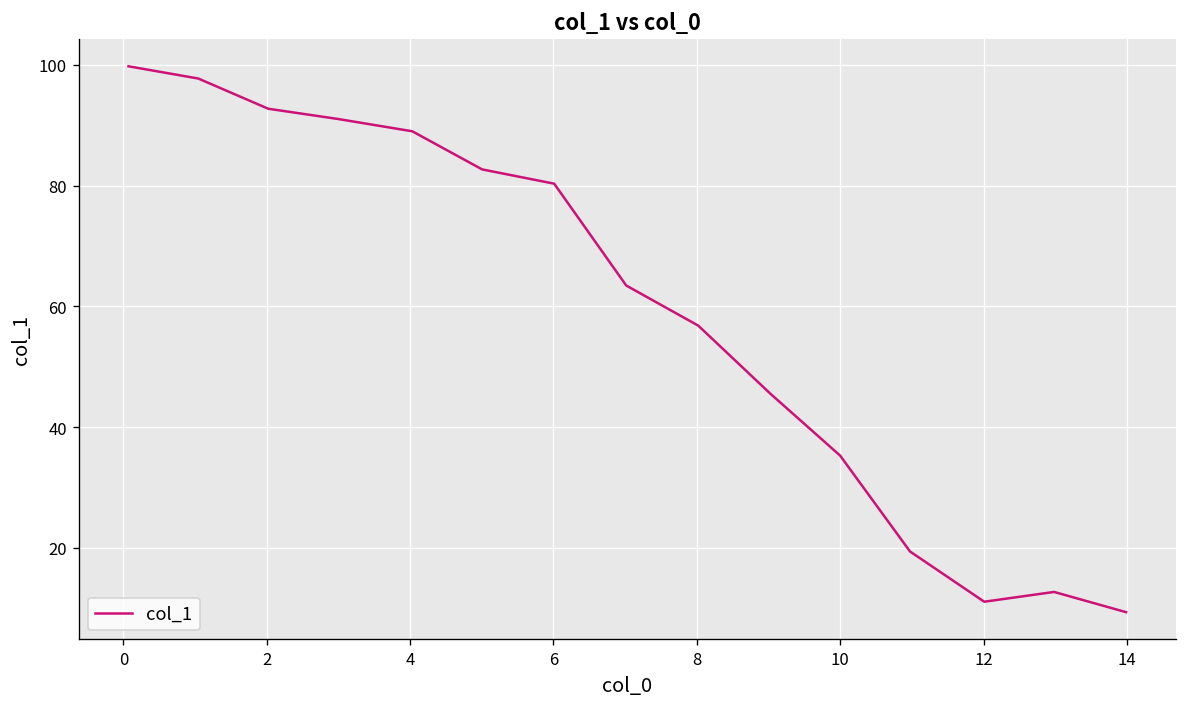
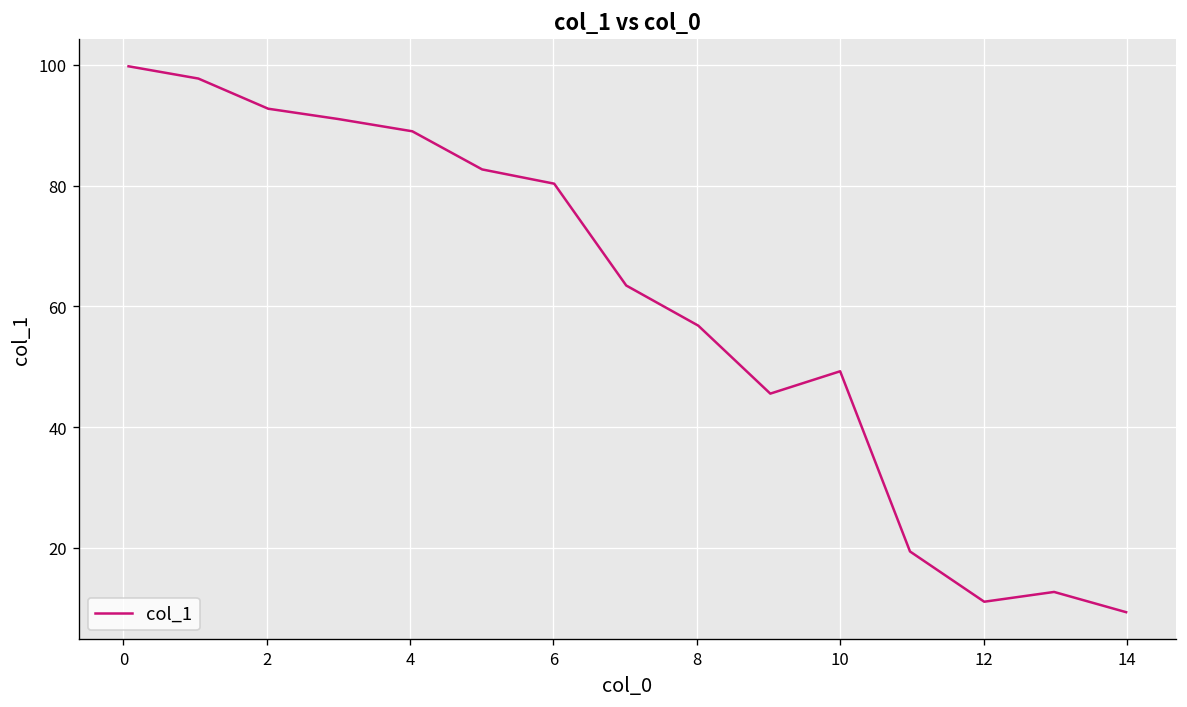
  {
    "6": 80,
-   "10": 35,
+   "10": 49,
    "12": 11,
    "14": 9
  }
